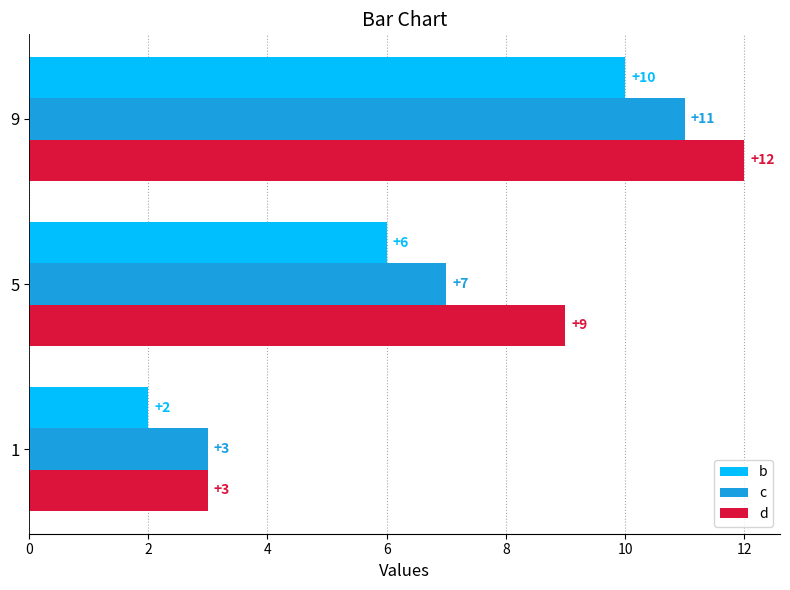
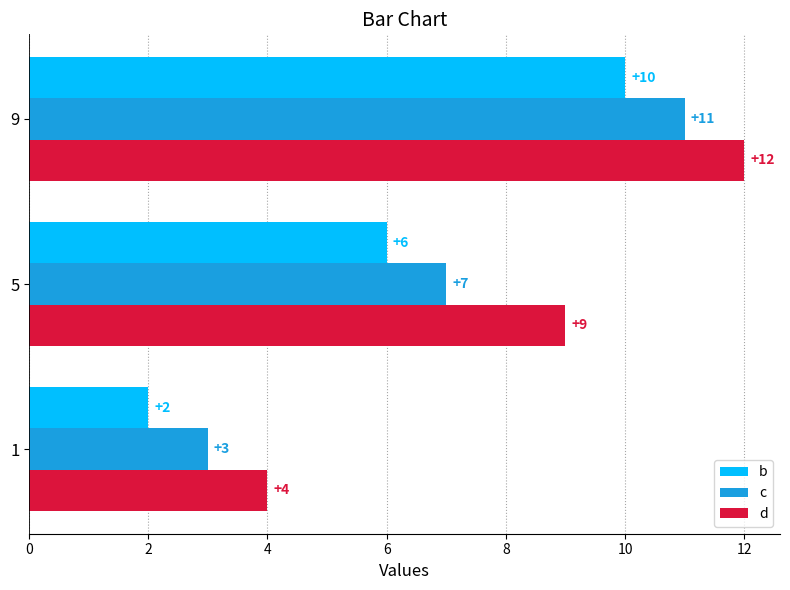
  {
    "d": {
      "9": "+12",
      "5": "+9",
-     "1": "+3"
+     "1": "+4"
    }
  }
